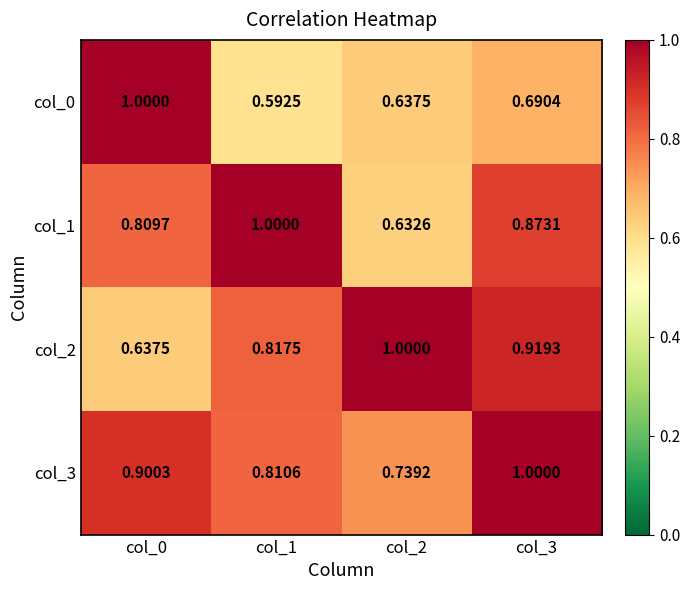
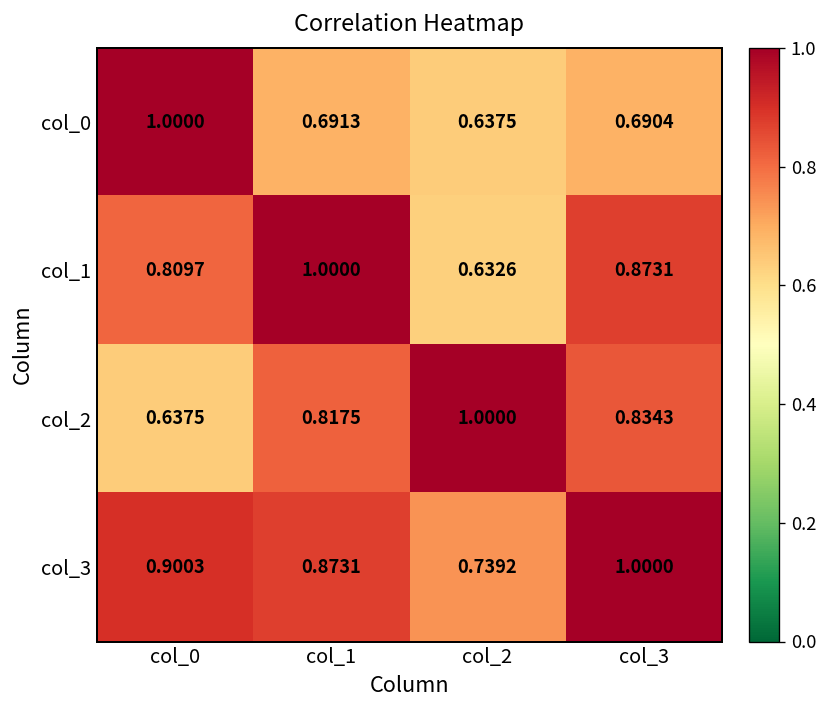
  {
    "col_0": {
      "col_0": 1.0000,
-     "col_1": 0.5925,
+     "col_1": 0.6913,
      "col_2": 0.6375,
      "col_3": 0.6904
    },
    "col_1": {
      "col_0": 0.8097,
      "col_1": 1.0000,
      "col_2": 0.6326,
      "col_3": 0.8731
    },
    "col_2": {
      "col_0": 0.6375,
      "col_1": 0.8175,
      "col_2": 1.0000,
-     "col_3": 0.9193
+     "col_3": 0.8343
    },
    "col_3": {
      "col_0": 0.9003,
-     "col_1": 0.8106,
+     "col_1": 0.8731,
      "col_2": 0.7392,
      "col_3": 1.0000
    }
  }
